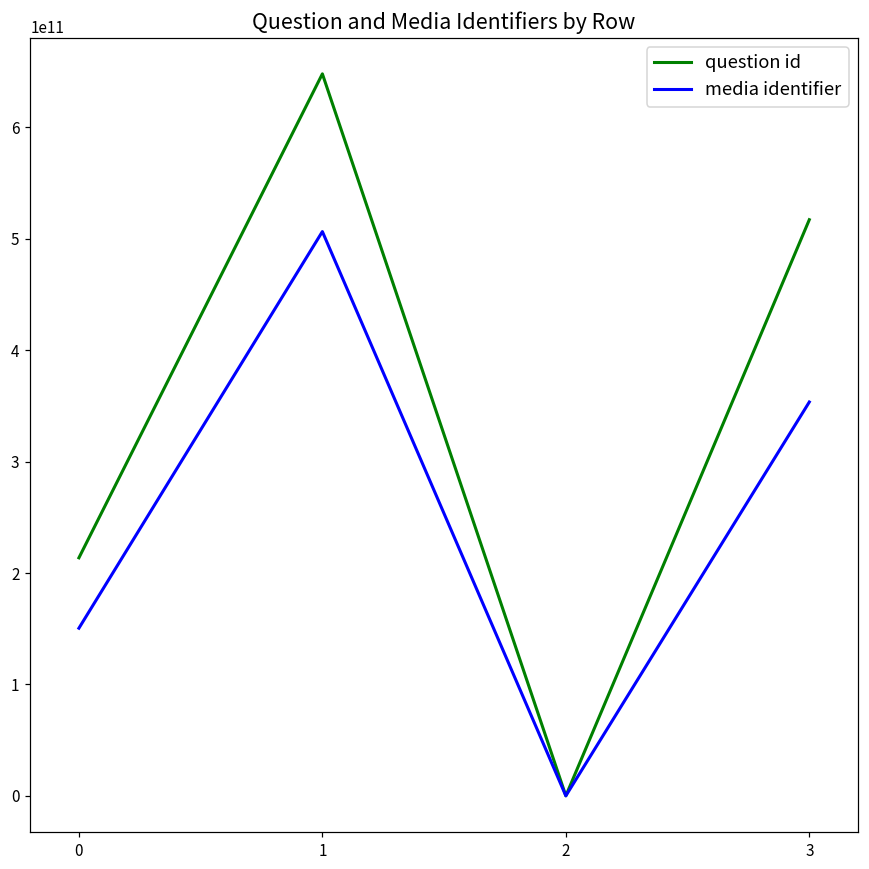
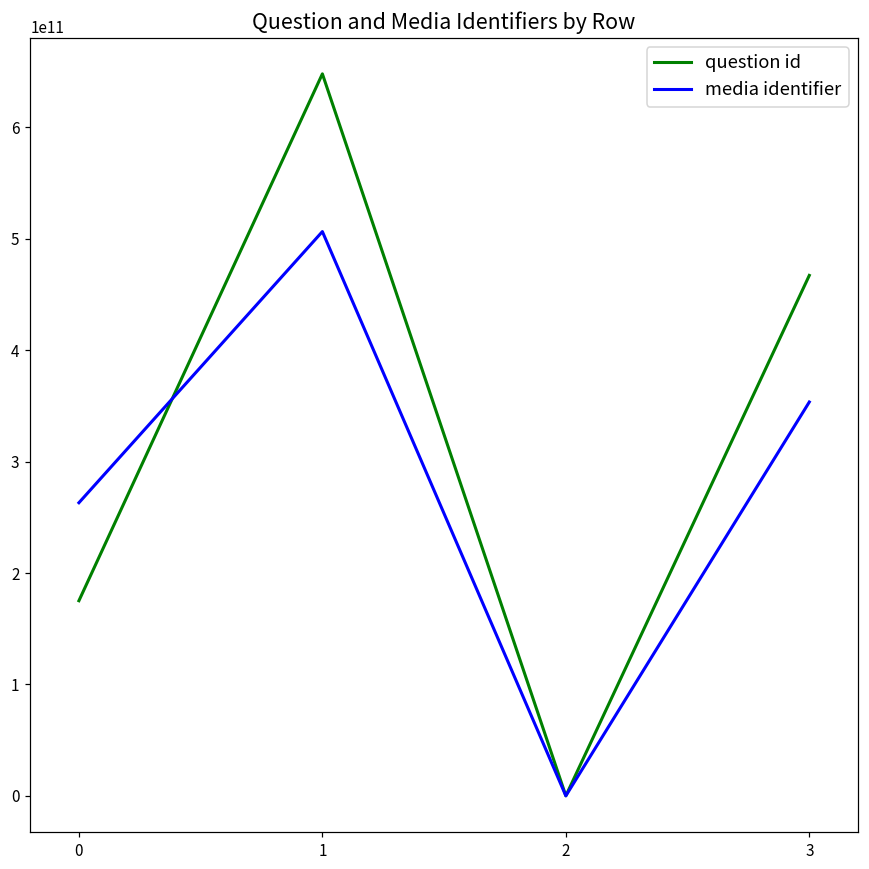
  {
    "question id": {
-     "0": 214000000000,
+     "0": 175000000000,
      "1": 648000000000,
-     "3": 517000000000
+     "3": 467000000000
    },
    "media identifier": {
-     "0": 150000000000,
+     "0": 263000000000,
      "1": 507000000000,
      "3": 354000000000
    }
  }
